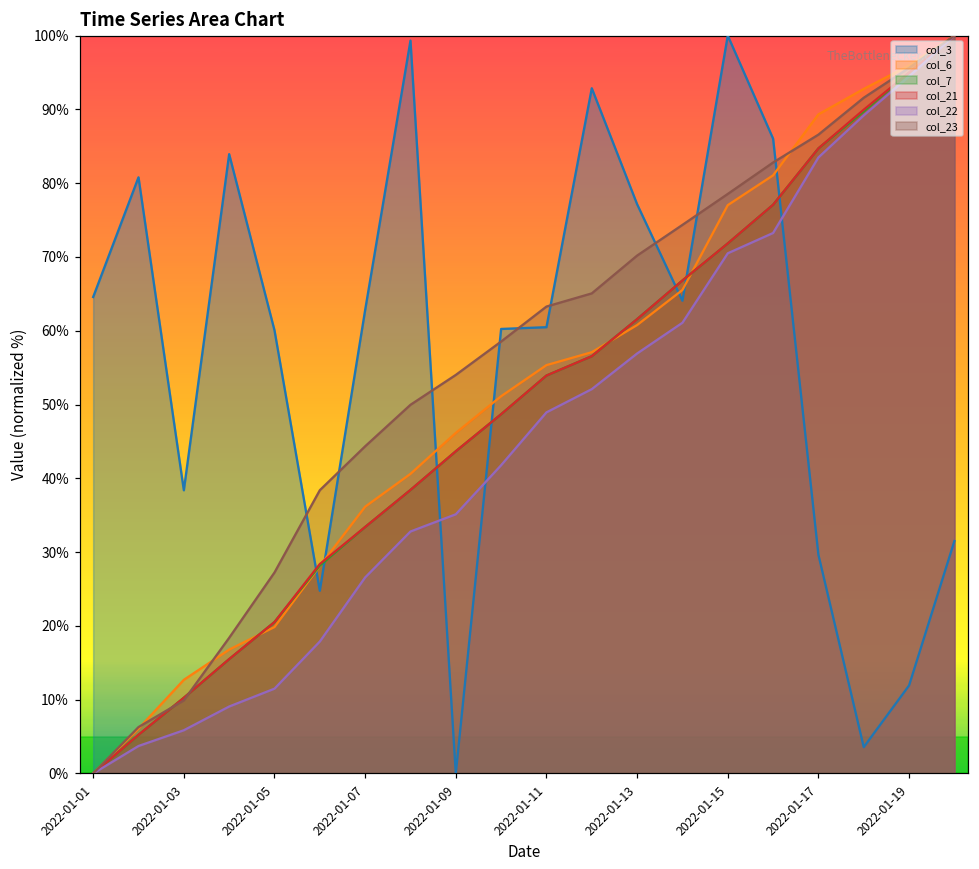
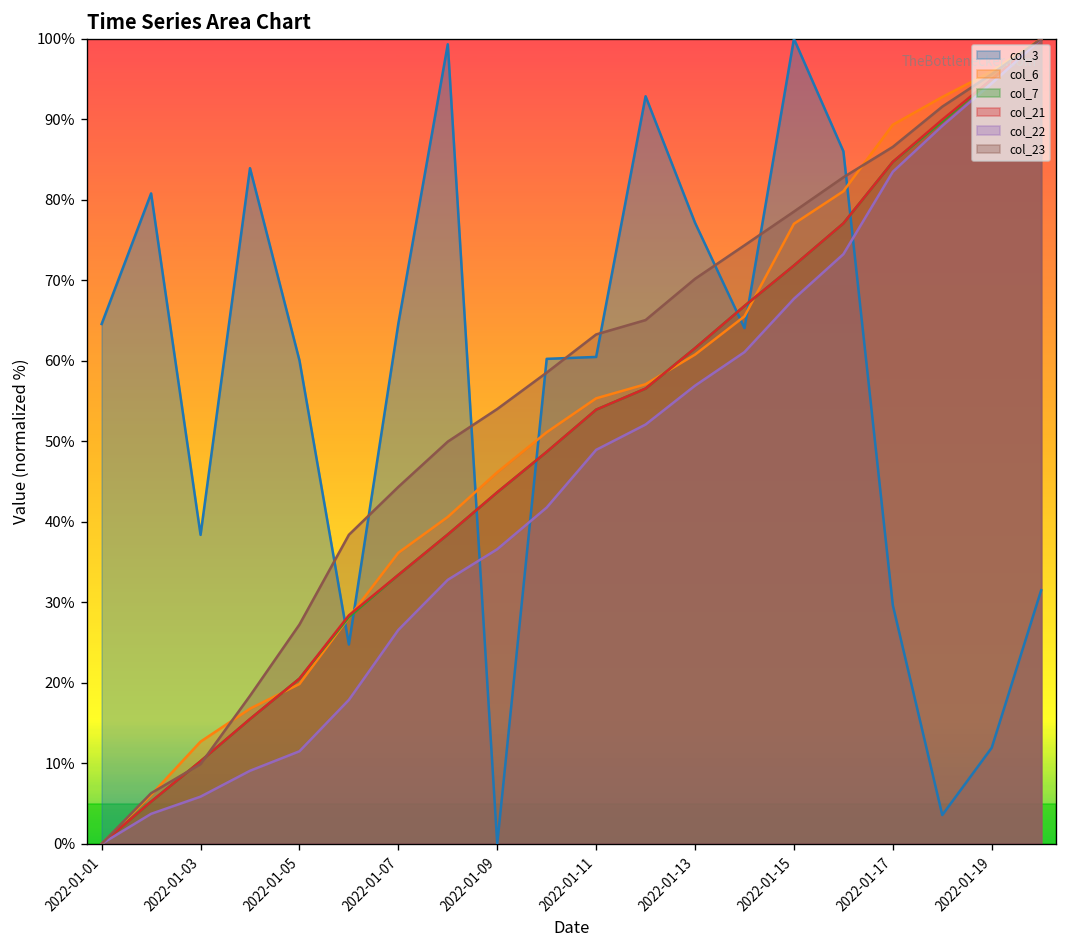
  {
    "col_3": {
      "2022-01-01": "65%",
      "2022-01-03": "38%",
      "2022-01-05": "60%",
-     "2022-01-07": "63%",
+     "2022-01-07": "65%",
      "2022-01-11": "60%",
      "2022-01-13": "77%",
      "2022-01-15": "100%",
      "2022-01-17": "30%",
      "2022-01-19": "12%"
    },
    "col_22": {
      "2022-01-03": "6%",
      "2022-01-05": "11%",
      "2022-01-07": "27%",
-     "2022-01-09": "35%",
+     "2022-01-09": "37%",
      "2022-01-11": "49%",
      "2022-01-13": "57%",
-     "2022-01-15": "70%",
+     "2022-01-15": "68%",
      "2022-01-17": "83%"
    }
  }
